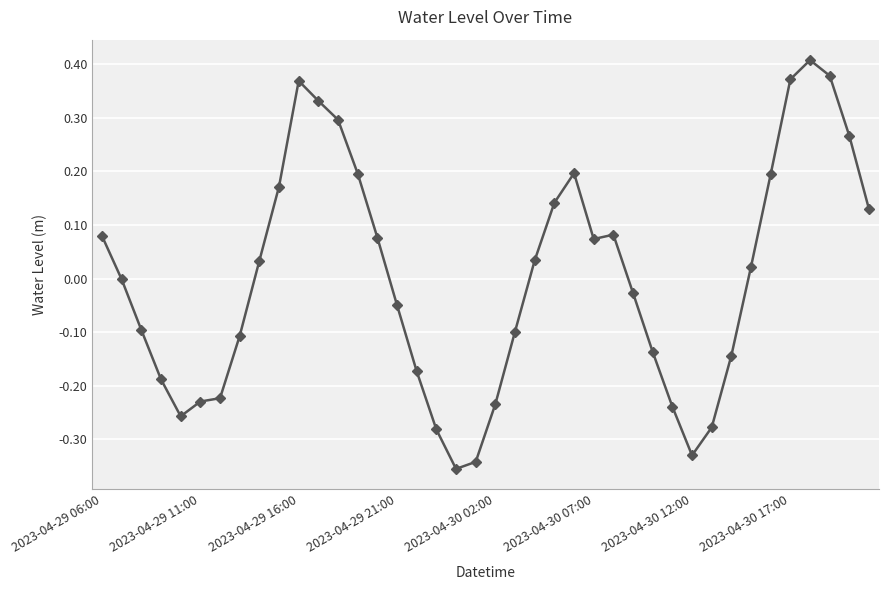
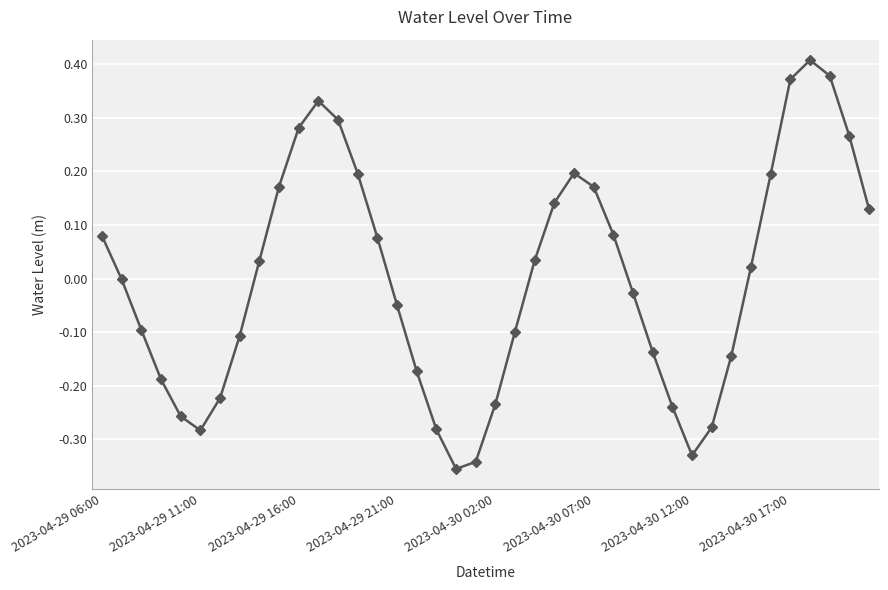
  {
    "2023-04-29 06:00": 0.08,
-   "2023-04-29 11:00": -0.23,
-   "2023-04-29 16:00": 0.37,
+   "2023-04-29 11:00": -0.28,
+   "2023-04-29 16:00": 0.28,
    "2023-04-29 21:00": -0.05,
    "2023-04-30 02:00": -0.23,
-   "2023-04-30 07:00": 0.07,
+   "2023-04-30 07:00": 0.17,
    "2023-04-30 12:00": -0.33,
    "2023-04-30 17:00": 0.37
  }
